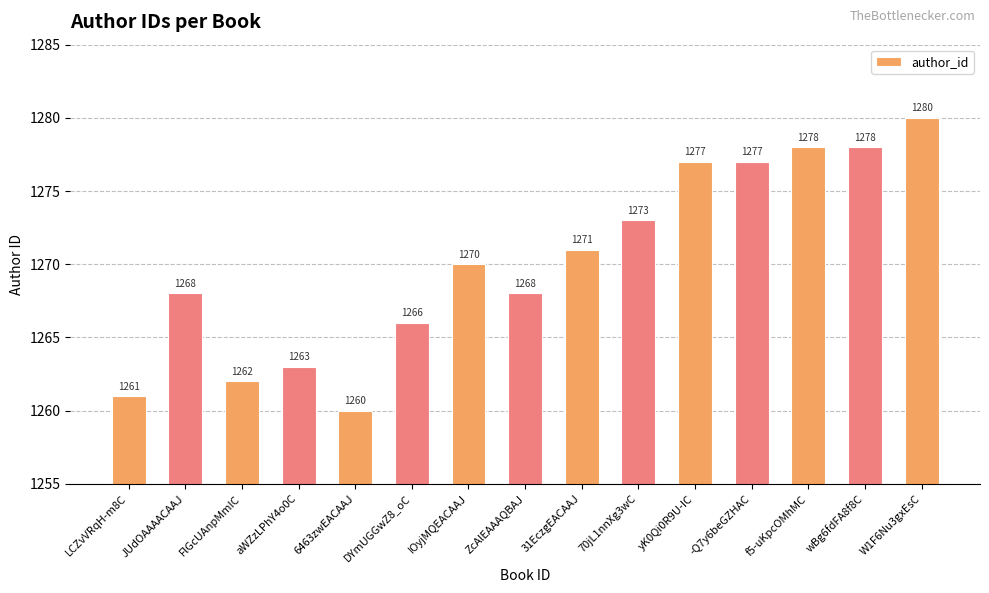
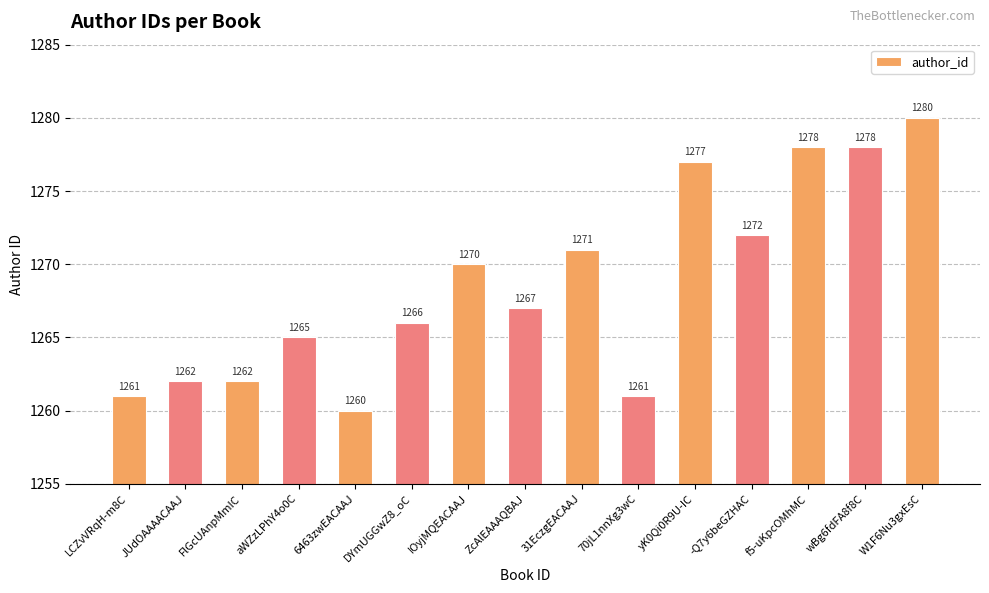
  {
    "LCZvVRqH-m8C": 1261,
-   "JUdOAAAACAAJ": 1268,
+   "JUdOAAAACAAJ": 1262,
    "FlGcUAnpMmIC": 1262,
-   "aWZzLPhY4o0C": 1263,
+   "aWZzLPhY4o0C": 1265,
    "6463zwEACAAJ": 1260,
    "DYmUGGwZ8_oC": 1266,
    "IOyjMQEACAAJ": 1270,
-   "ZcAlEAAAQBAJ": 1268,
+   "ZcAlEAAAQBAJ": 1267,
    "31EczgEACAAJ": 1271,
-   "70jL1nnXg3wC": 1273,
+   "70jL1nnXg3wC": 1261,
    "yK0Qi0R9U-IC": 1277,
-   "-Q7y6beGZHAC": 1277,
+   "-Q7y6beGZHAC": 1272,
    "f5-uKpcOMhMC": 1278,
    "wBg6fdFA8f8C": 1278,
    "W1F6Nu3gxEsC": 1280
  }
